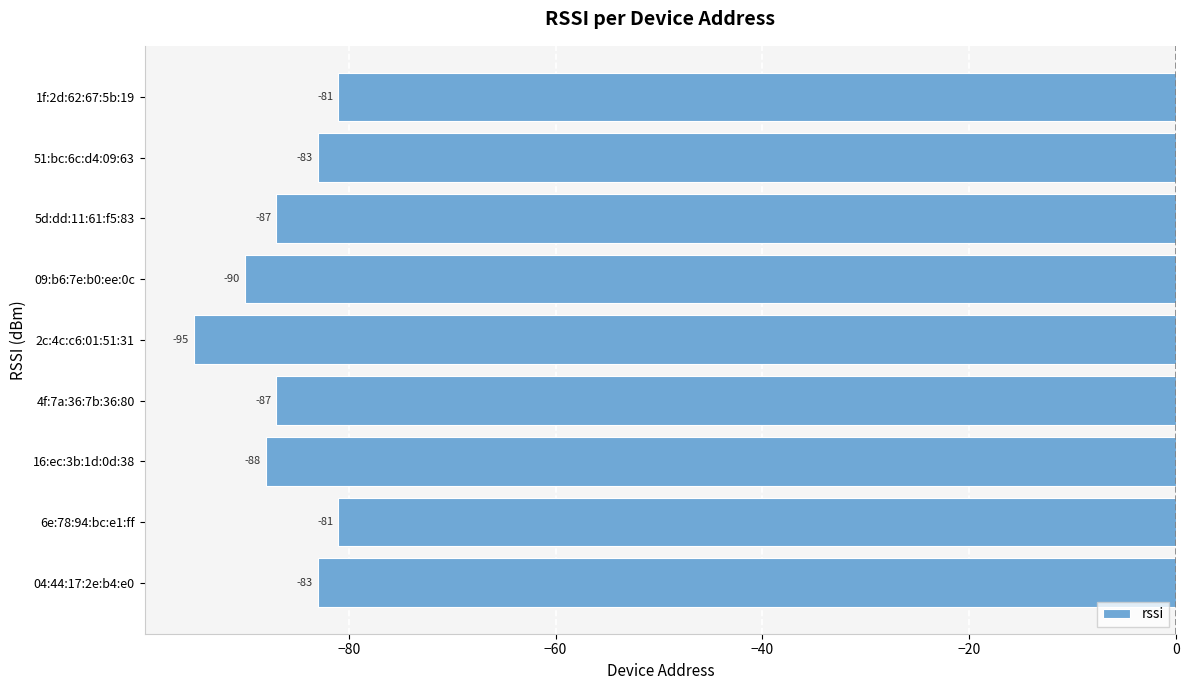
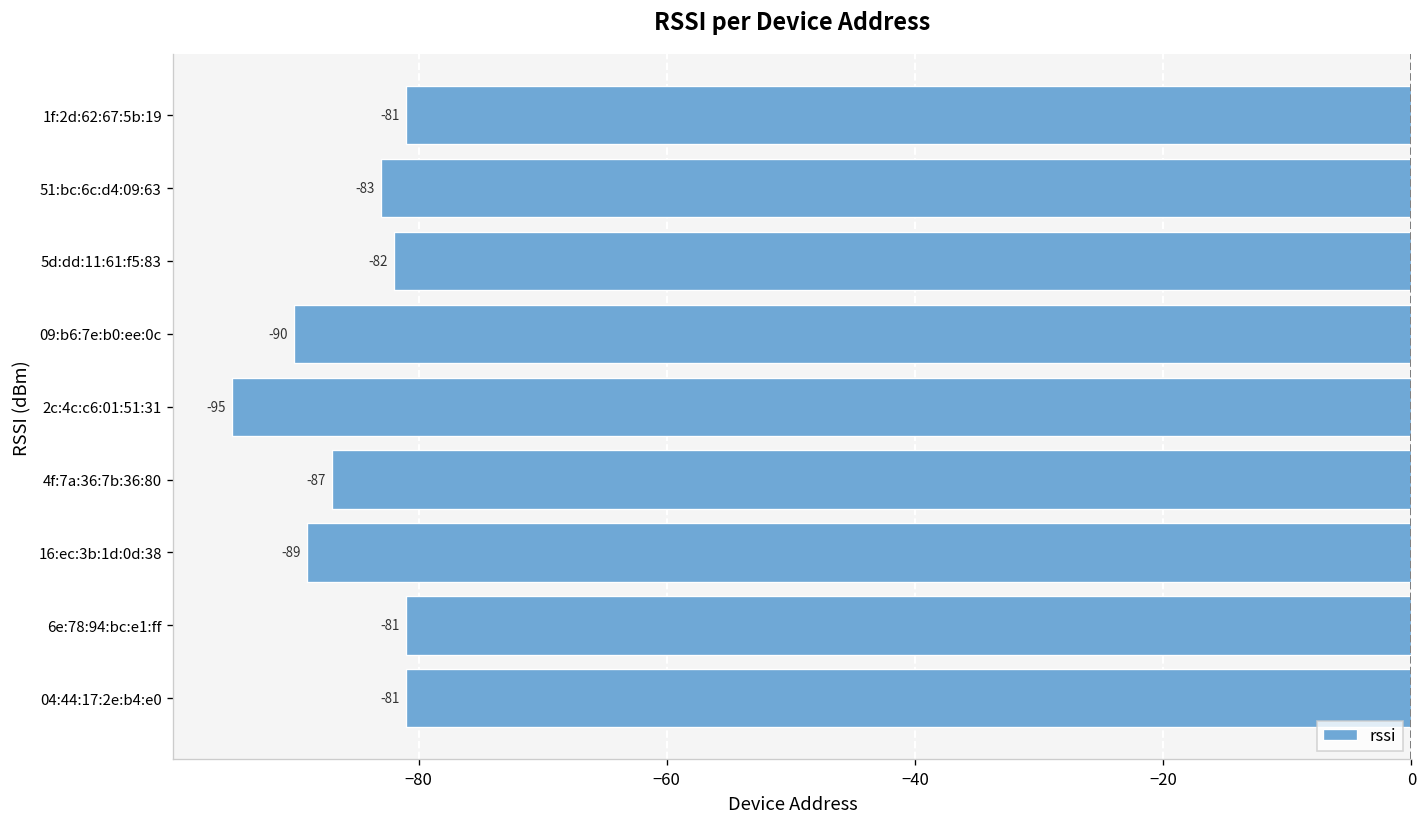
  {
    "1f:2d:62:67:5b:19": -81,
    "51:bc:6c:d4:09:63": -83,
-   "5d:dd:11:61:f5:83": -87,
+   "5d:dd:11:61:f5:83": -82,
    "09:b6:7e:b0:ee:0c": -90,
    "2c:4c:c6:01:51:31": -95,
    "4f:7a:36:7b:36:80": -87,
-   "16:ec:3b:1d:0d:38": -88,
+   "16:ec:3b:1d:0d:38": -89,
    "6e:78:94:bc:e1:ff": -81,
-   "04:44:17:2e:b4:e0": -83
+   "04:44:17:2e:b4:e0": -81
  }
